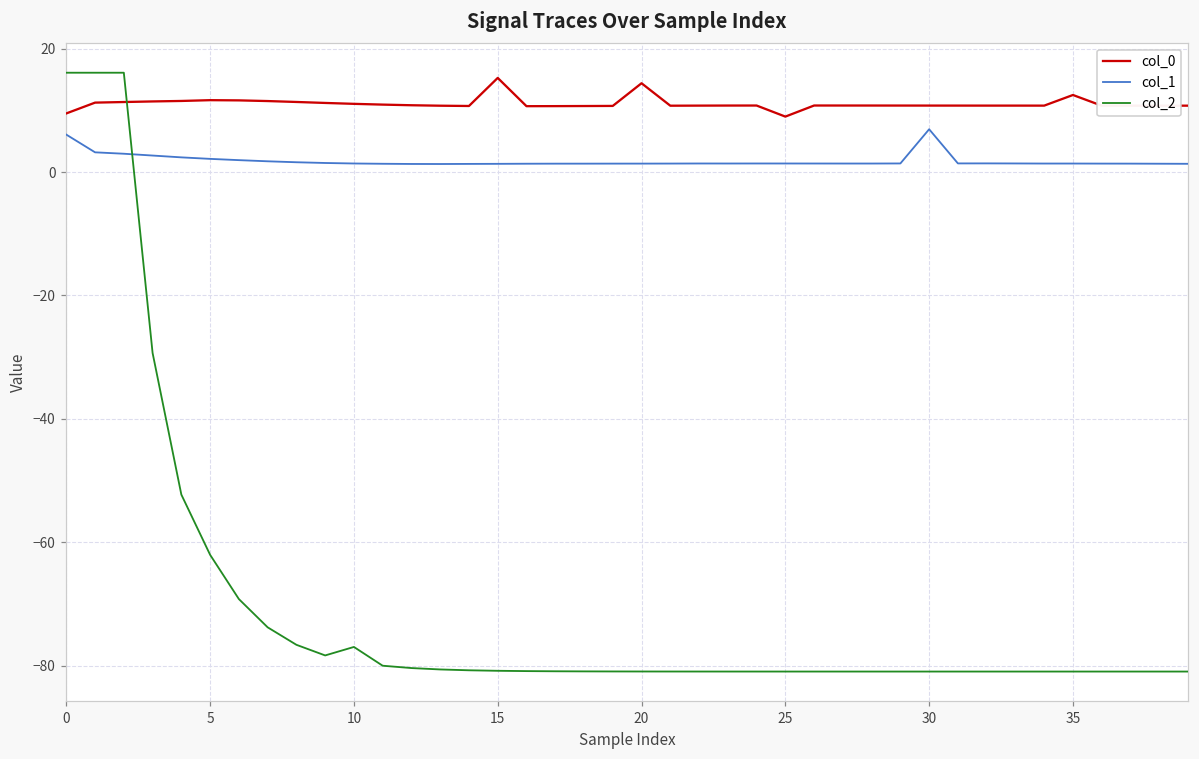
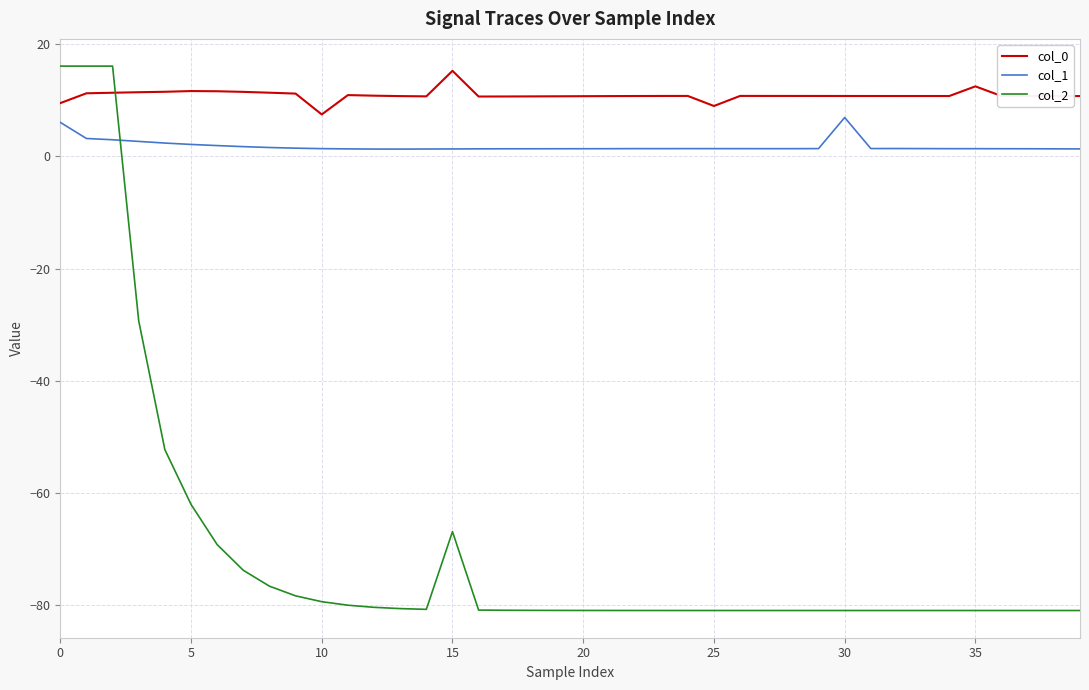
  {
    "col_0": {
      "0": 10,
      "5": 12,
-     "10": 11,
+     "10": 7,
      "15": 15,
-     "20": 14,
+     "20": 11,
      "25": 9,
      "30": 11,
      "35": 12
    },
    "col_1": {
      "0": 6,
      "5": 2,
      "10": 1,
      "15": 1,
      "20": 1,
      "25": 1,
      "30": 7,
      "35": 1
    },
    "col_2": {
      "0": 16,
      "5": -62,
-     "10": -77,
-     "15": -81,
+     "10": -79,
+     "15": -67,
      "20": -81,
      "25": -81,
      "30": -81,
      "35": -81
    }
  }
